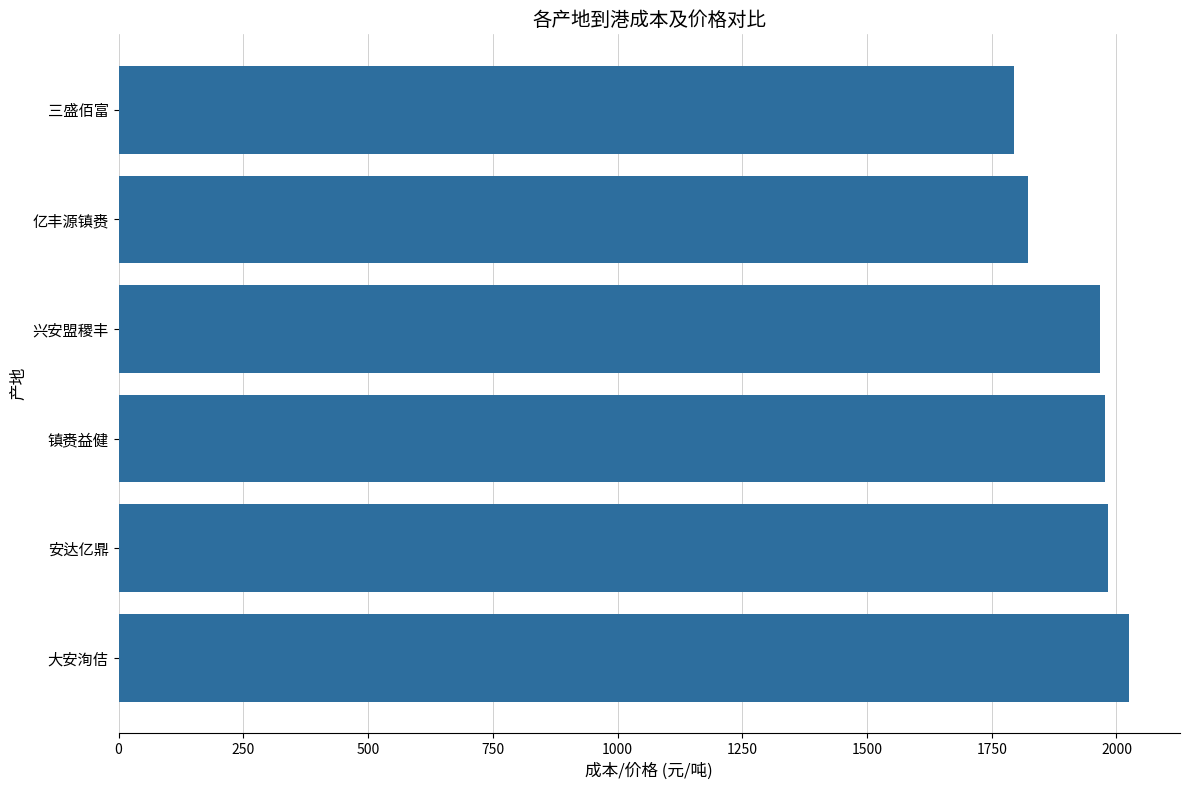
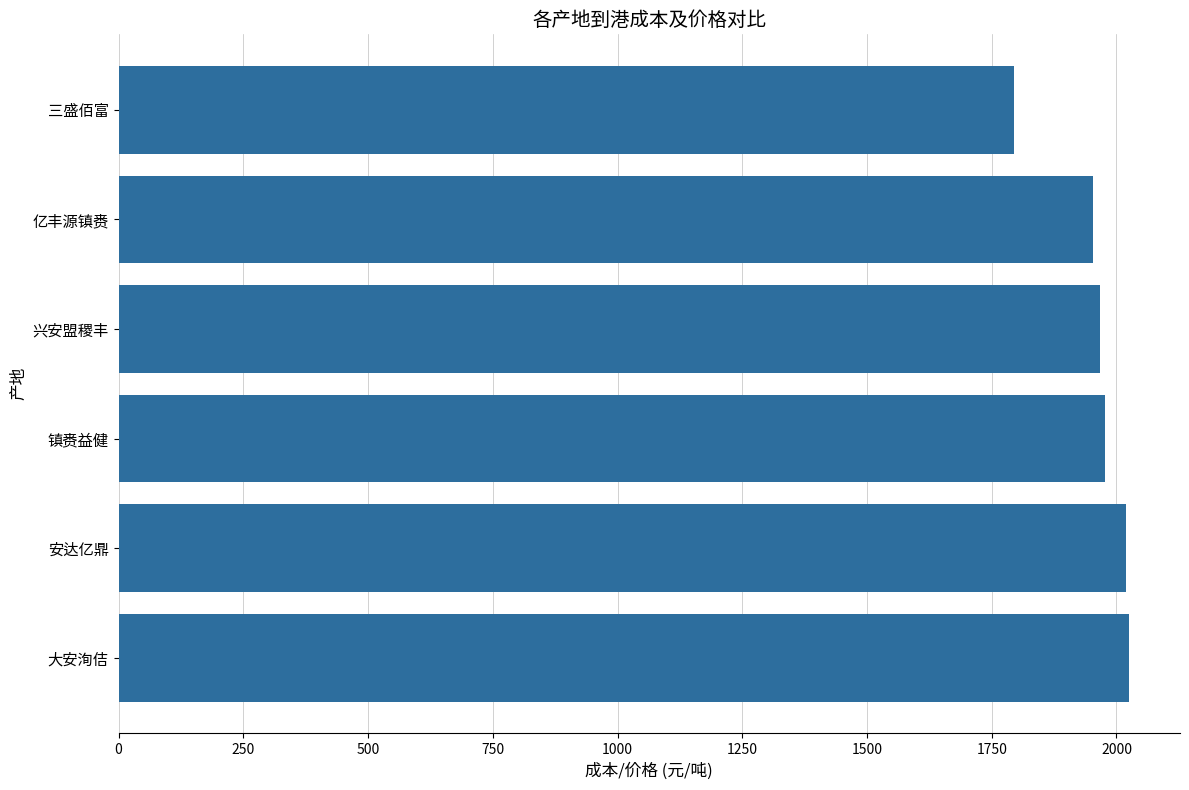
  {
    "三盛佰富": 1800,
-   "亿丰源镇赉": 1820,
+   "亿丰源镇赉": 1950,
    "兴安盟稷丰": 1970,
    "镇赉益健": 1980,
-   "安达亿鼎": 1980,
+   "安达亿鼎": 2020,
    "大安洵佶": 2030
  }
